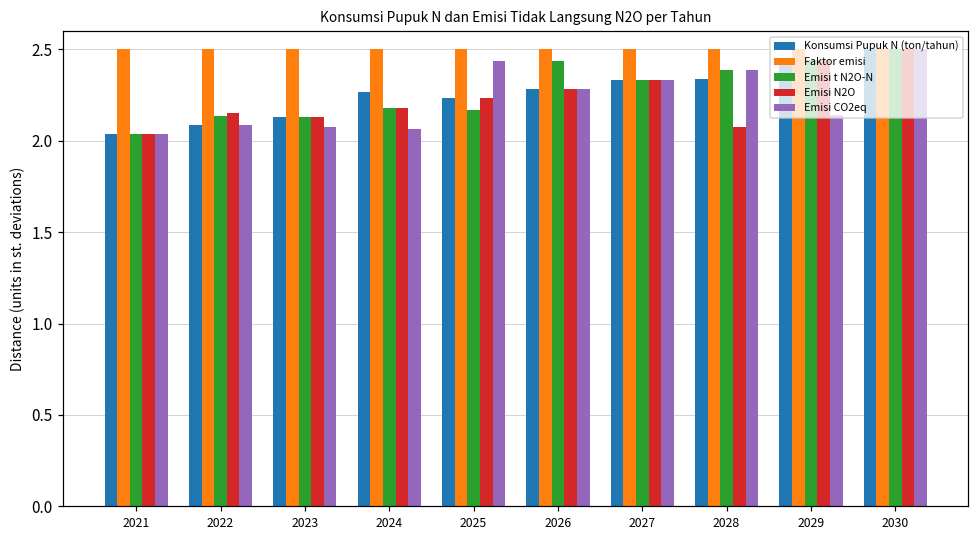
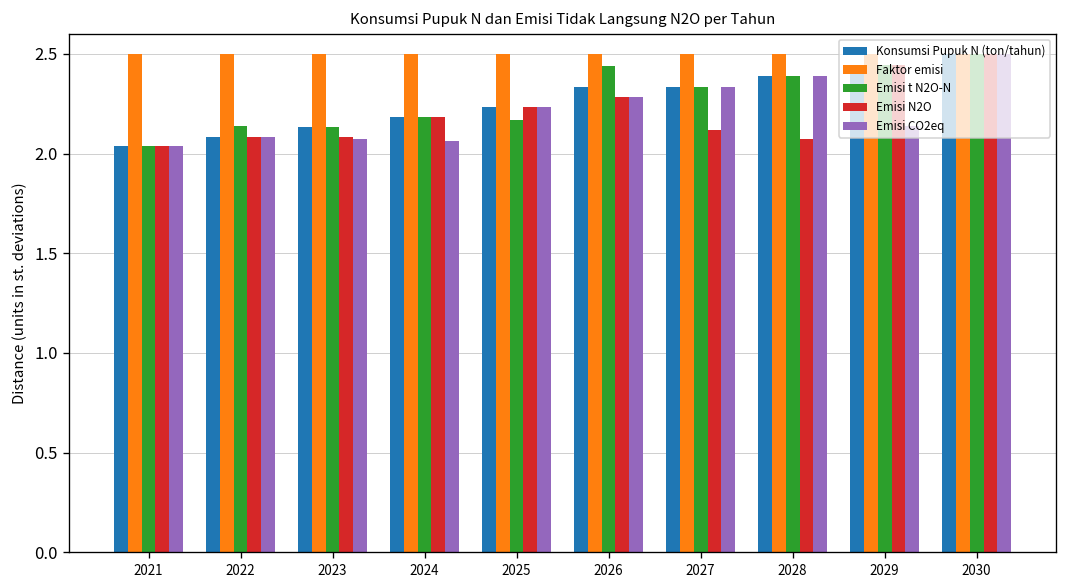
  {
    "Konsumsi Pupuk N (ton/tahun)": {
      "2021": 2.04,
      "2022": 2.09,
      "2023": 2.13,
-     "2024": 2.27,
+     "2024": 2.18,
      "2025": 2.23,
-     "2026": 2.28,
+     "2026": 2.34,
      "2027": 2.34,
-     "2028": 2.34
+     "2028": 2.39
    },
    "Faktor emisi": {
      "2021": 2.50,
      "2022": 2.50,
      "2023": 2.50,
      "2024": 2.50,
      "2025": 2.50,
      "2026": 2.50,
      "2027": 2.50,
      "2028": 2.50
    },
    "Emisi t N2O-N": {
      "2021": 2.04,
      "2022": 2.14,
      "2023": 2.13,
      "2024": 2.18,
      "2025": 2.17,
      "2026": 2.44,
      "2027": 2.34,
      "2028": 2.39
    },
    "Emisi N2O": {
      "2021": 2.04,
-     "2022": 2.15,
-     "2023": 2.13,
+     "2022": 2.09,
+     "2023": 2.08,
      "2024": 2.18,
      "2025": 2.23,
      "2026": 2.28,
-     "2027": 2.34,
+     "2027": 2.12,
      "2028": 2.07
    },
    "Emisi CO2eq": {
      "2021": 2.04,
      "2022": 2.09,
      "2023": 2.07,
      "2024": 2.06,
-     "2025": 2.44,
+     "2025": 2.23,
      "2026": 2.28,
      "2027": 2.34,
      "2028": 2.39
    }
  }
